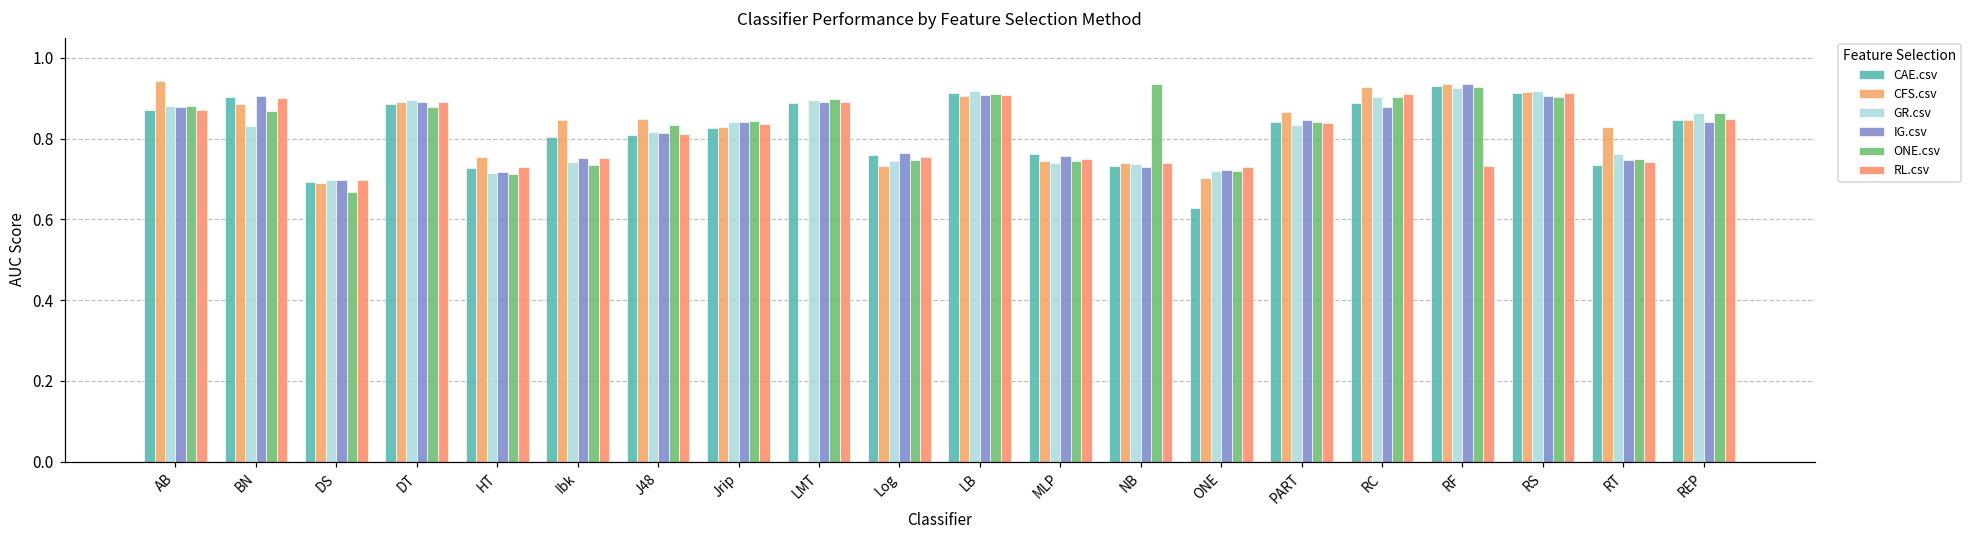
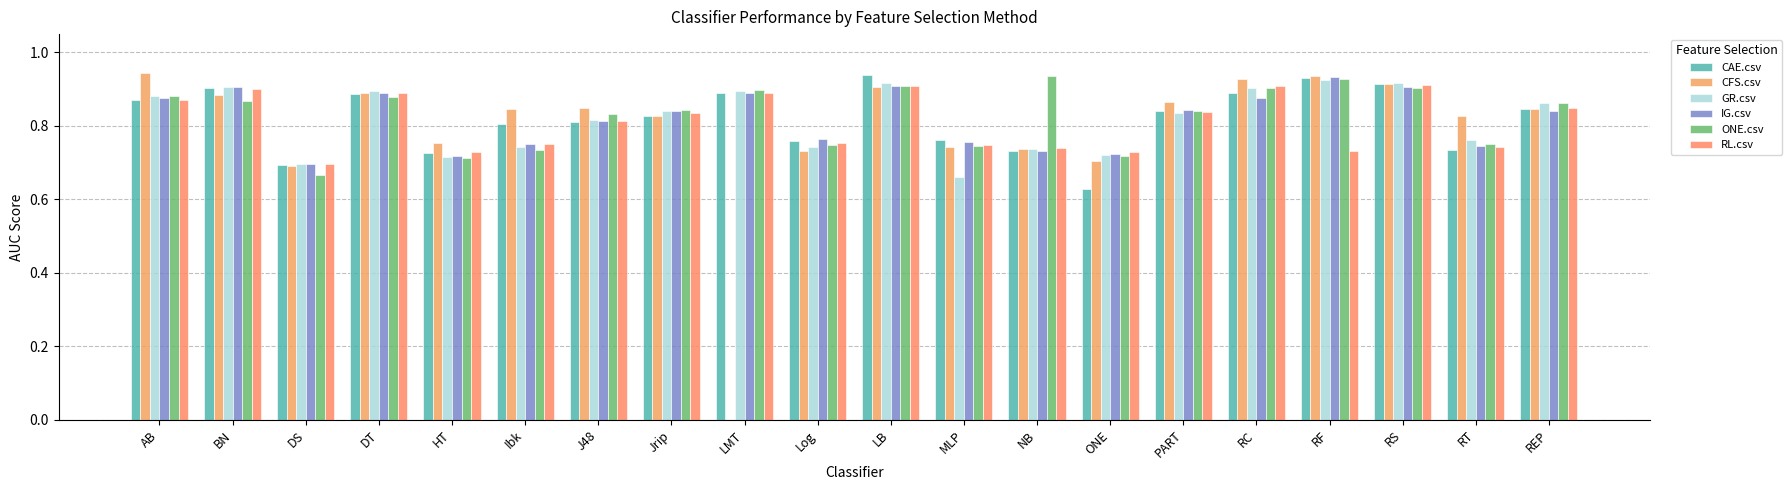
  {
    "CAE.csv": {
      "AB": 0.87,
      "BN": 0.90,
      "DS": 0.69,
      "DT": 0.89,
      "HT": 0.73,
      "Ibk": 0.80,
      "J48": 0.81,
      "Jrip": 0.83,
      "LMT": 0.89,
      "Log": 0.76,
-     "LB": 0.91,
+     "LB": 0.94,
      "MLP": 0.76,
      "NB": 0.73,
      "ONE": 0.63,
      "PART": 0.84,
      "RC": 0.89,
      "RF": 0.93,
      "RS": 0.91,
      "RT": 0.73,
      "REP": 0.85
    },
    "GR.csv": {
      "AB": 0.88,
-     "BN": 0.83,
+     "BN": 0.91,
      "DS": 0.70,
      "DT": 0.90,
      "HT": 0.72,
      "Ibk": 0.74,
      "J48": 0.82,
      "Jrip": 0.84,
      "LMT": 0.90,
      "Log": 0.74,
      "LB": 0.92,
-     "MLP": 0.74,
+     "MLP": 0.66,
      "NB": 0.74,
      "ONE": 0.72,
      "PART": 0.83,
      "RC": 0.90,
      "RF": 0.92,
      "RS": 0.92,
      "RT": 0.76,
      "REP": 0.86
    },
    "IG.csv": {
      "AB": 0.88,
      "BN": 0.90,
      "DS": 0.70,
      "DT": 0.89,
      "HT": 0.72,
      "Ibk": 0.75,
      "J48": 0.81,
      "Jrip": 0.84,
      "LMT": 0.89,
      "Log": 0.77,
      "LB": 0.91,
      "MLP": 0.76,
      "NB": 0.73,
      "ONE": 0.72,
      "PART": 0.84,
      "RC": 0.88,
      "RF": 0.93,
      "RS": 0.91,
      "RT": 0.75,
      "REP": 0.84
    },
    "ONE.csv": {
      "AB": 0.88,
      "BN": 0.87,
      "DS": 0.67,
      "DT": 0.88,
      "HT": 0.71,
      "Ibk": 0.73,
      "J48": 0.83,
      "Jrip": 0.84,
      "LMT": 0.90,
      "Log": 0.75,
      "LB": 0.91,
      "MLP": 0.74,
      "NB": 0.94,
      "ONE": 0.72,
      "PART": 0.84,
      "RC": 0.90,
      "RF": 0.93,
      "RS": 0.90,
      "RT": 0.75,
      "REP": 0.86
    }
  }
